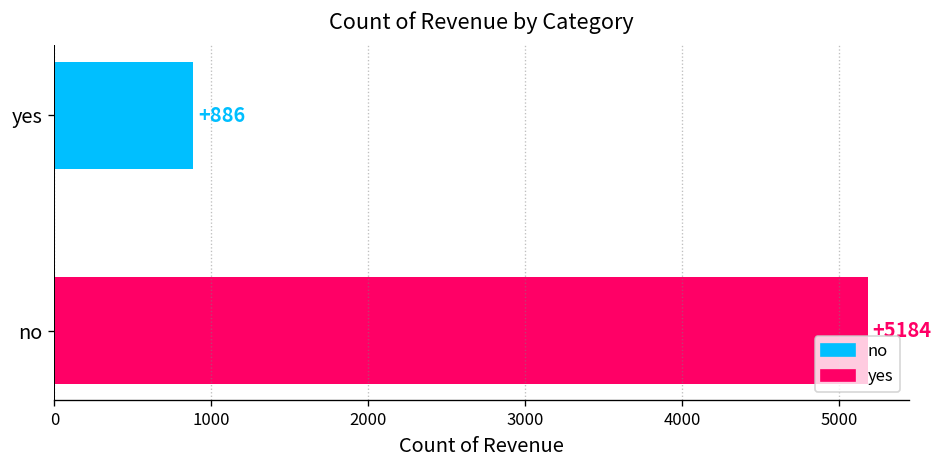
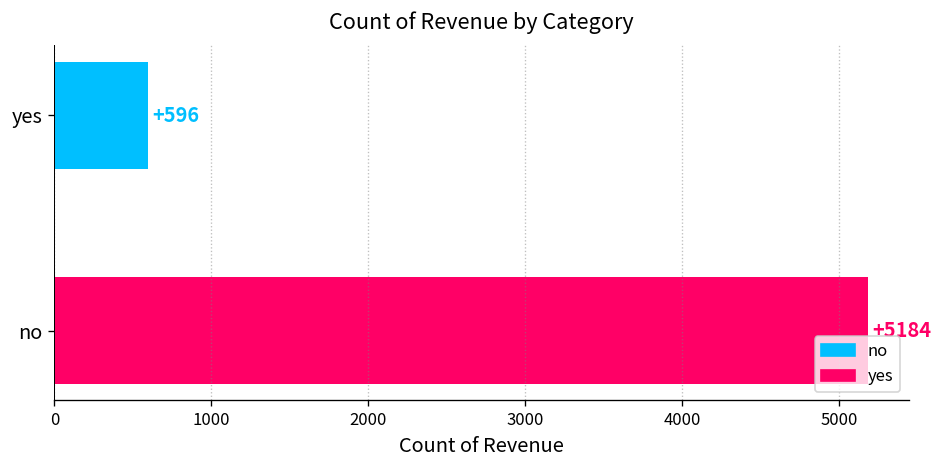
  {
-   "yes": "+886"
+   "yes": "+596"
  }
